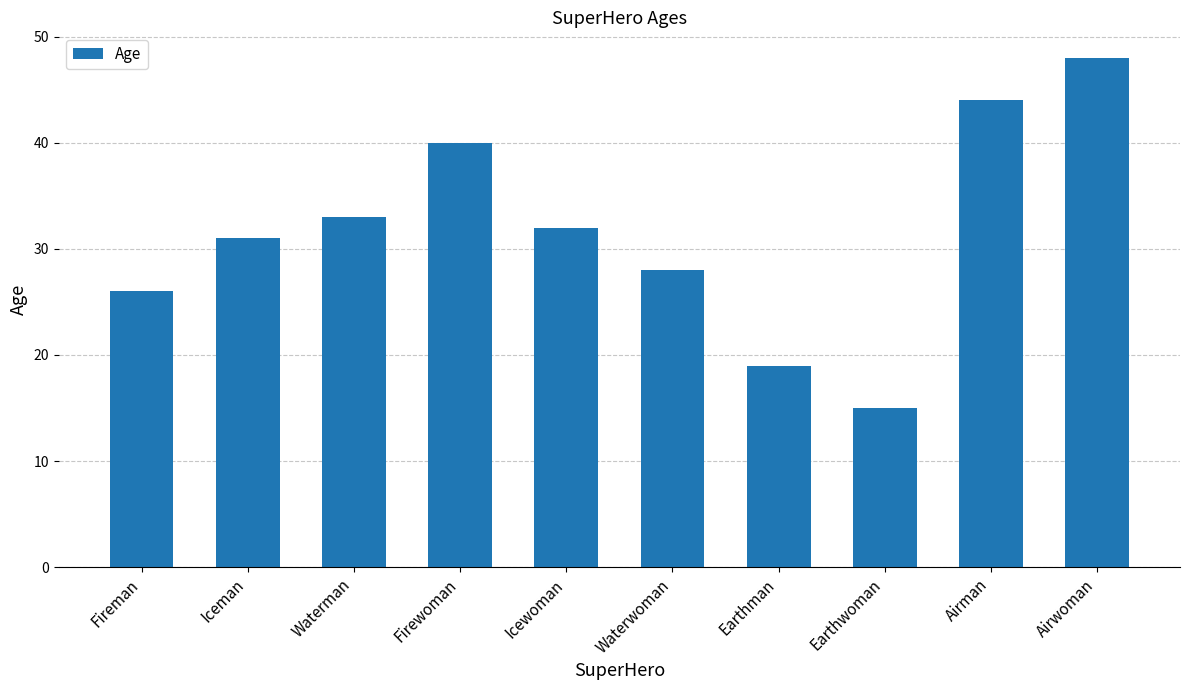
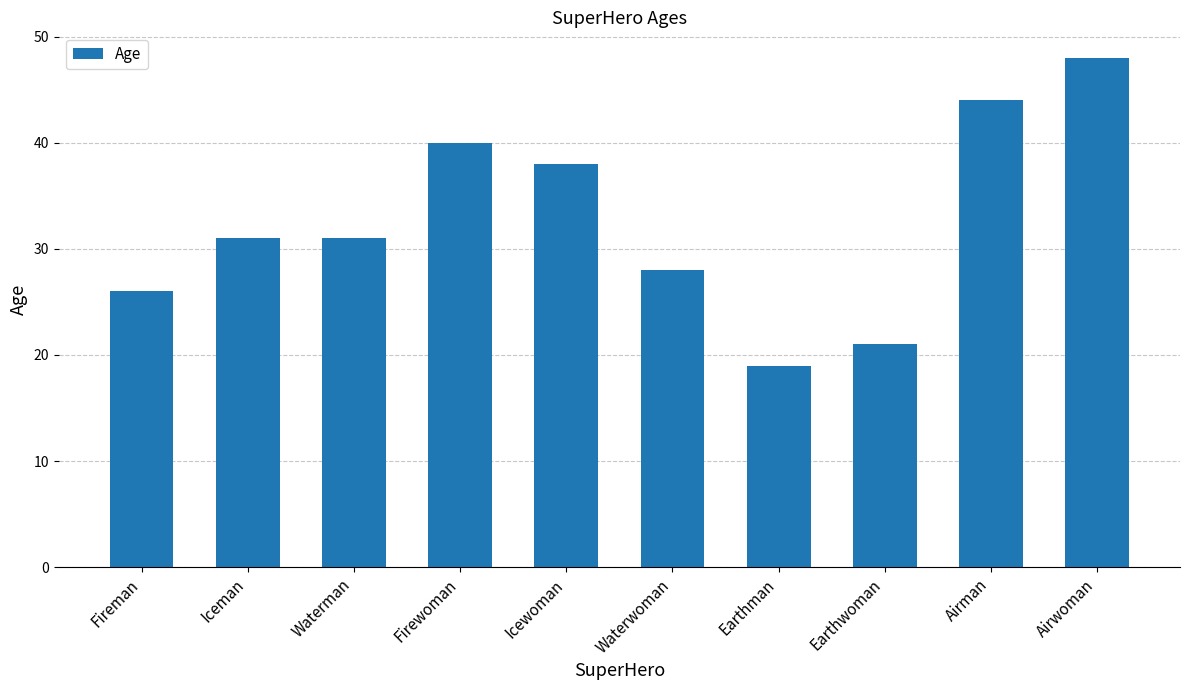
  {
    "Fireman": 26,
    "Iceman": 31,
-   "Waterman": 33,
+   "Waterman": 31,
    "Firewoman": 40,
-   "Icewoman": 32,
+   "Icewoman": 38,
    "Waterwoman": 28,
    "Earthman": 19,
-   "Earthwoman": 15,
+   "Earthwoman": 21,
    "Airman": 44,
    "Airwoman": 48
  }
